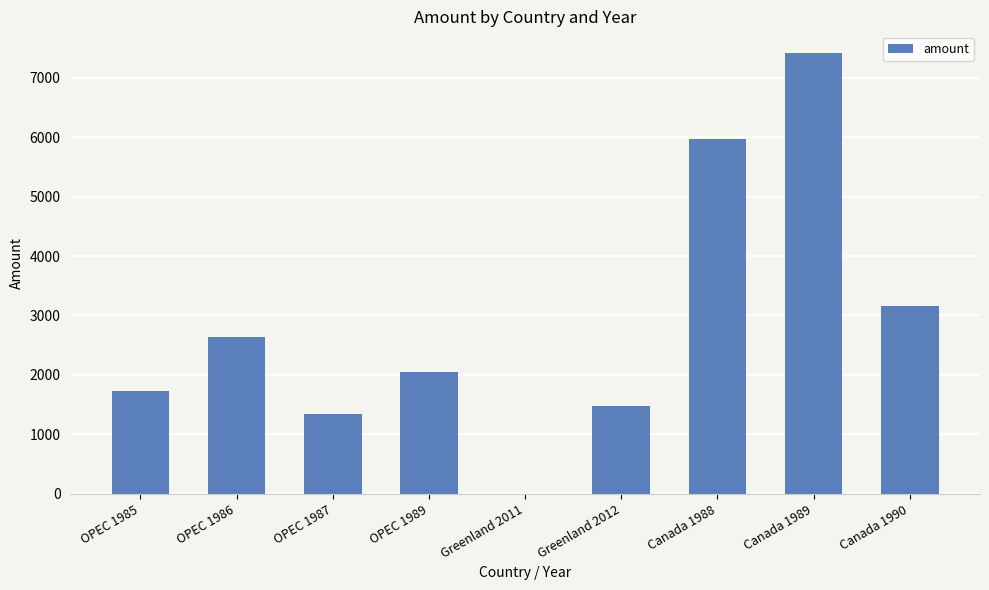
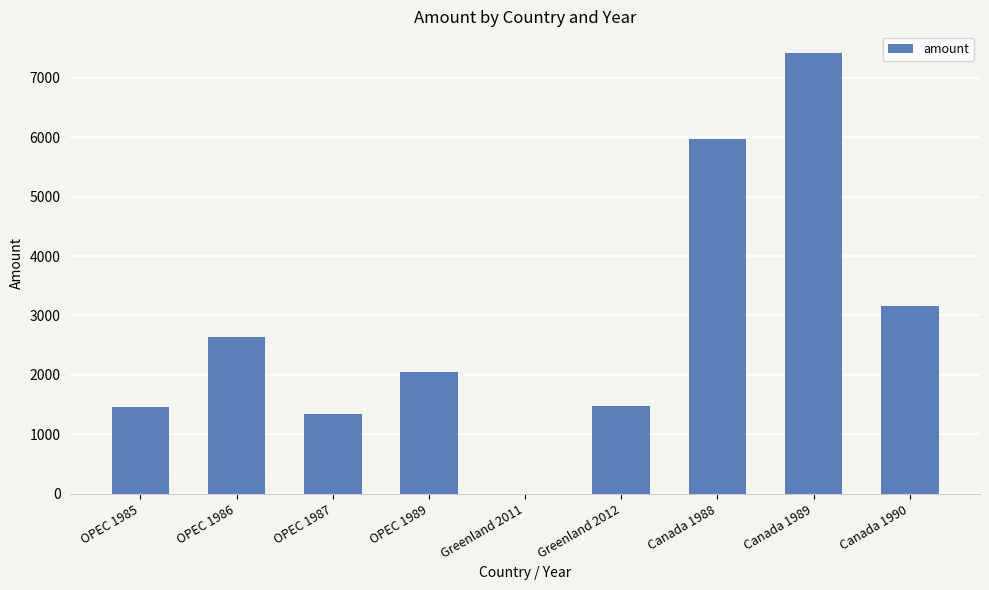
  {
-   "OPEC 1985": 1700,
+   "OPEC 1985": 1500,
    "OPEC 1986": 2600,
    "OPEC 1987": 1300,
    "OPEC 1989": 2100,
    "Greenland 2012": 1500,
    "Canada 1988": 6000,
    "Canada 1989": 7400,
    "Canada 1990": 3200
  }
